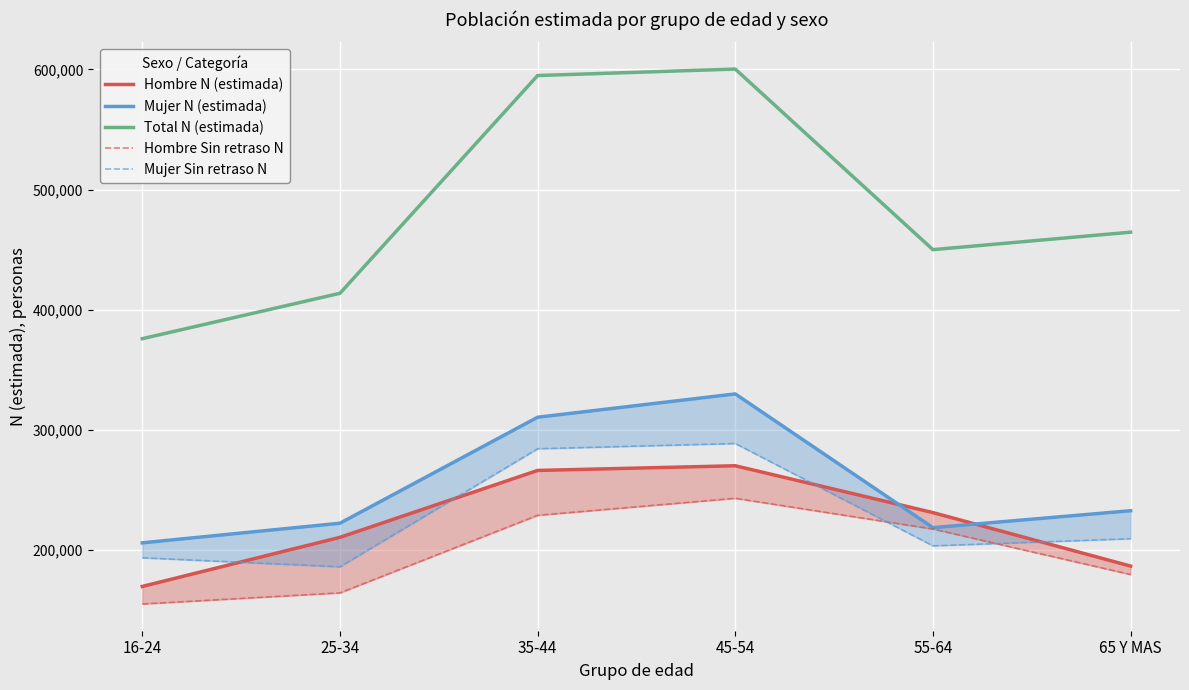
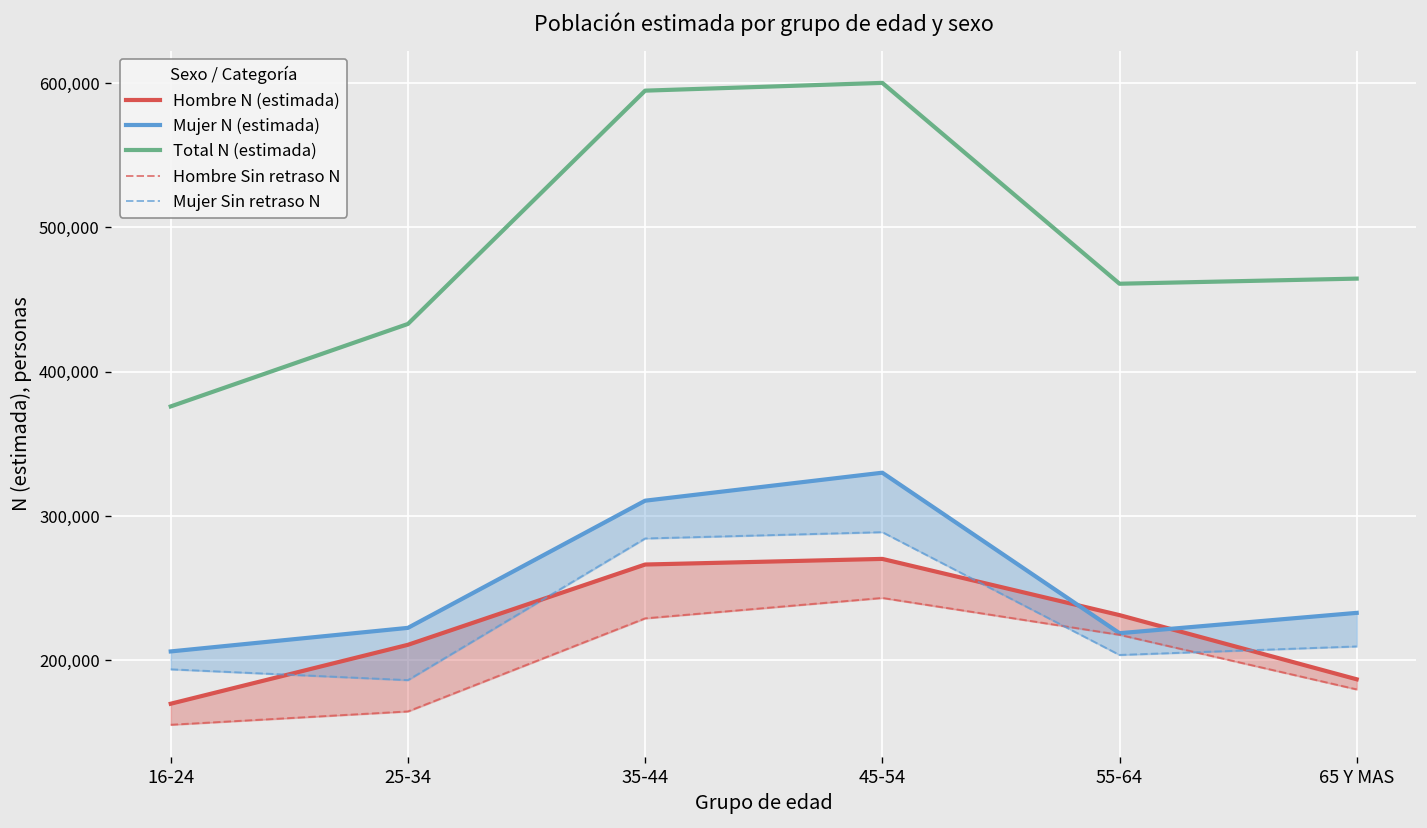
  {
    "Total N (estimada)": {
      "16-24": "376,000",
-     "25-34": "414,000",
+     "25-34": "433,000",
      "35-44": "595,000",
      "45-54": "600,000",
-     "55-64": "450,000",
+     "55-64": "461,000",
      "65 Y MAS": "465,000"
    }
  }
